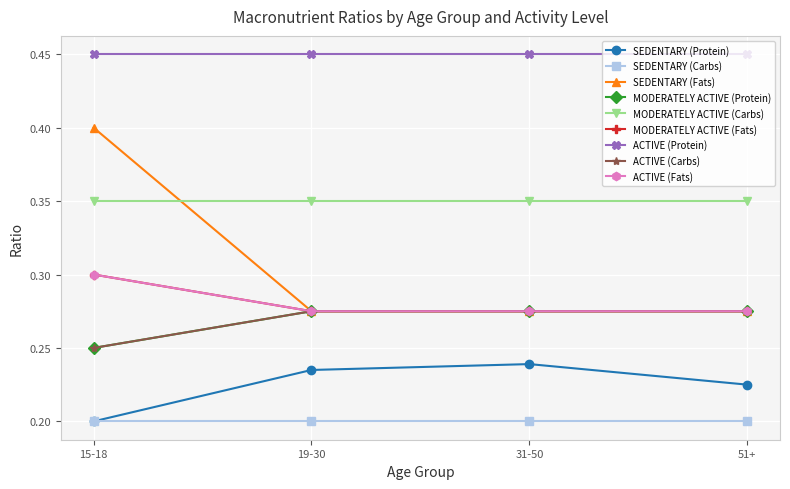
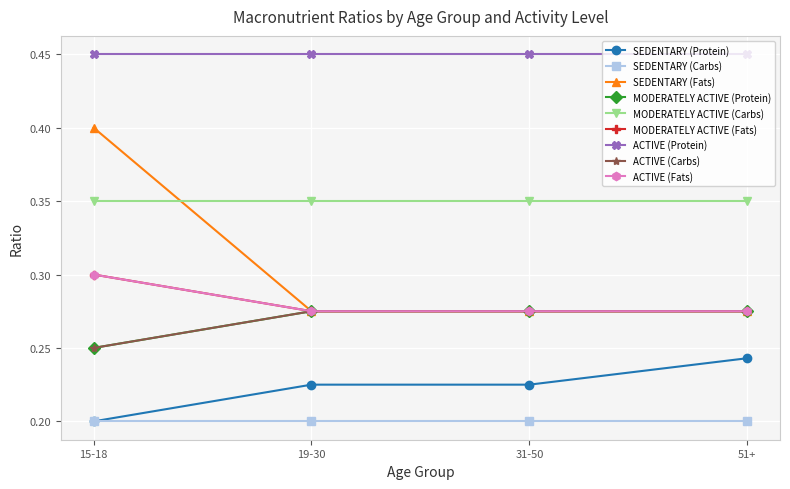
  {
    "SEDENTARY (Protein)": {
-     "19-30": 0.235,
-     "31-50": 0.239,
-     "51+": 0.225
+     "19-30": 0.225,
+     "31-50": 0.225,
+     "51+": 0.243
    },
    "SEDENTARY (Carbs)": {
      "19-30": 0.200,
      "31-50": 0.200,
      "51+": 0.200
    },
    "SEDENTARY (Fats)": {
      "15-18": 0.400
    },
    "ACTIVE (Carbs)": {
      "15-18": 0.250
    },
    "MODERATELY ACTIVE (Carbs)": {
      "15-18": 0.350,
      "19-30": 0.350,
      "31-50": 0.350,
      "51+": 0.350
    },
    "ACTIVE (Fats)": {
      "15-18": 0.300
    },
    "ACTIVE (Protein)": {
      "15-18": 0.450,
      "19-30": 0.450,
      "31-50": 0.450
    }
  }
